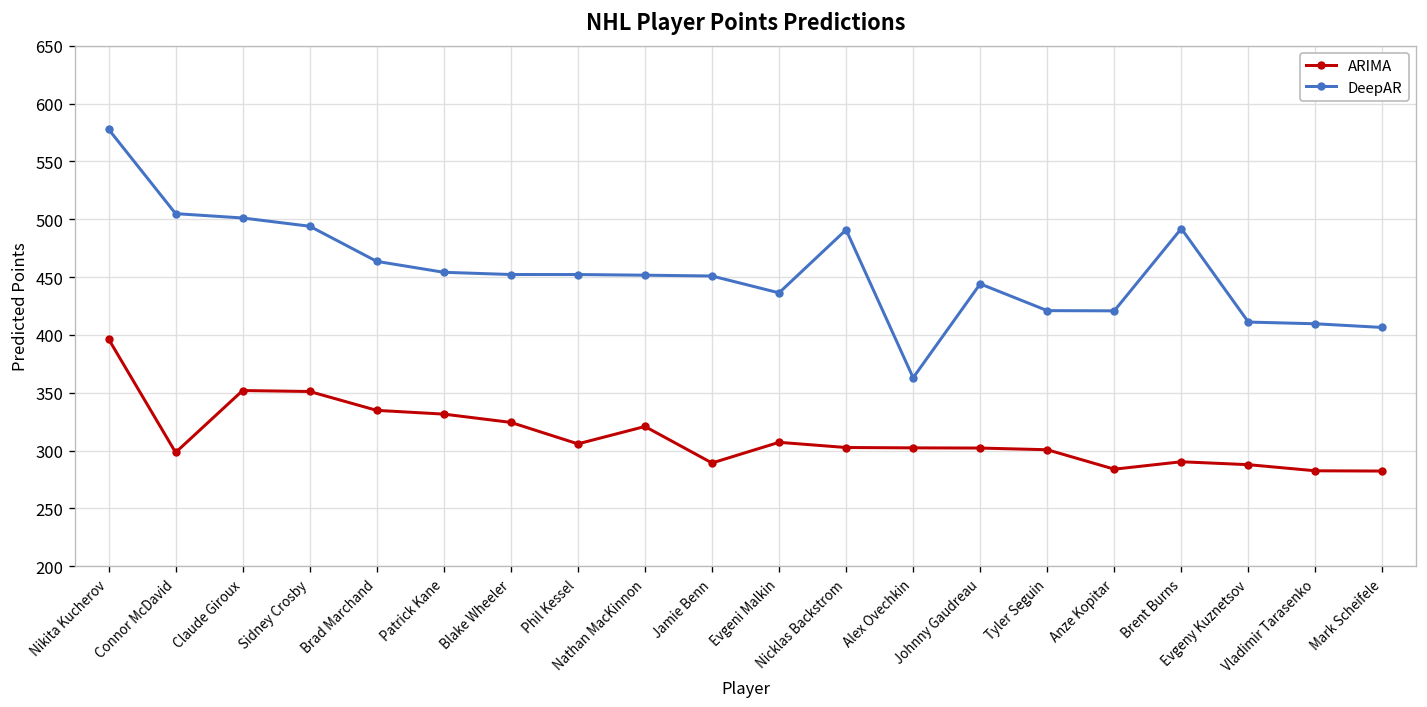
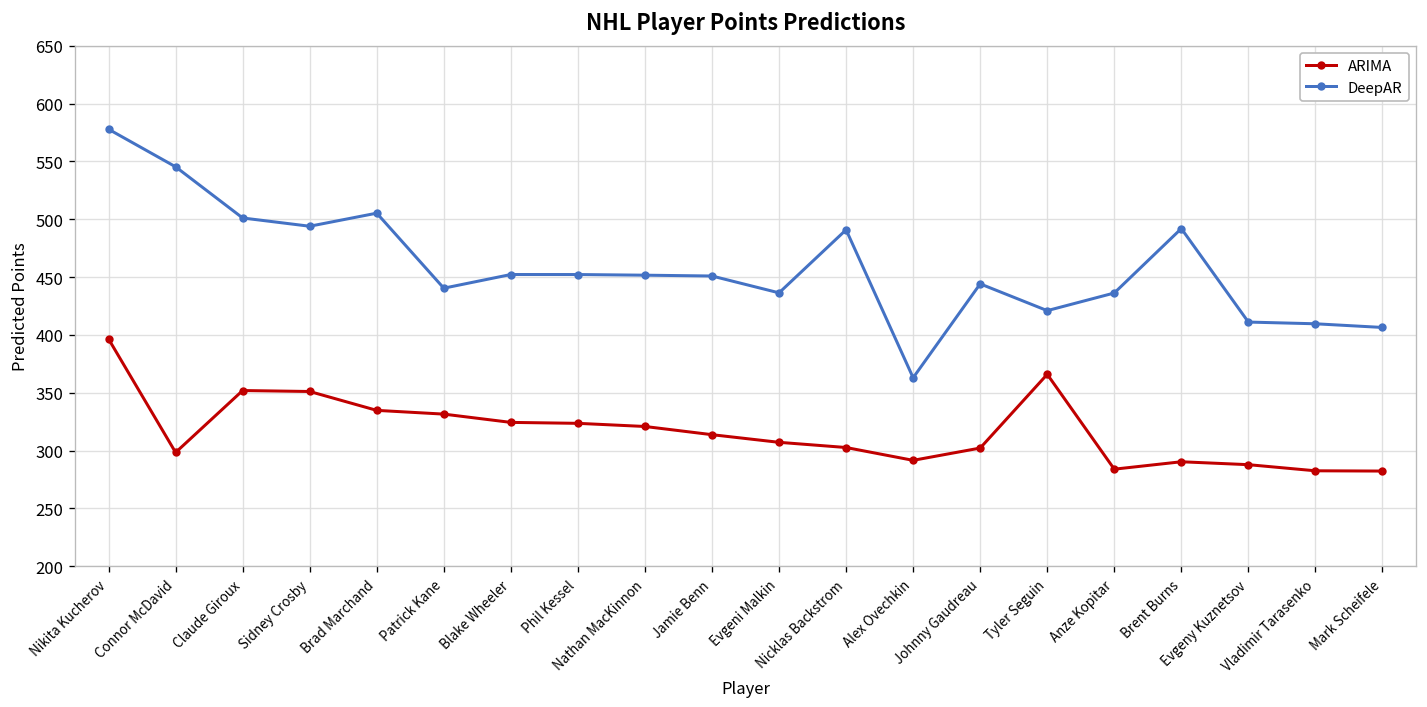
  {
    "ARIMA": {
      "Nikita Kucherov": 400,
      "Connor McDavid": 300,
      "Claude Giroux": 350,
      "Sidney Crosby": 350,
      "Brad Marchand": 330,
      "Patrick Kane": 330,
      "Blake Wheeler": 320,
-     "Phil Kessel": 310,
+     "Phil Kessel": 320,
      "Nathan MacKinnon": 320,
-     "Jamie Benn": 290,
+     "Jamie Benn": 310,
      "Evgeni Malkin": 310,
      "Nicklas Backstrom": 300,
-     "Alex Ovechkin": 300,
+     "Alex Ovechkin": 290,
      "Johnny Gaudreau": 300,
-     "Tyler Seguin": 300,
+     "Tyler Seguin": 370,
      "Anze Kopitar": 280,
      "Brent Burns": 290,
      "Evgeny Kuznetsov": 290,
      "Vladimir Tarasenko": 280,
      "Mark Scheifele": 280
    },
    "DeepAR": {
      "Nikita Kucherov": 580,
-     "Connor McDavid": 500,
+     "Connor McDavid": 550,
      "Claude Giroux": 500,
      "Sidney Crosby": 490,
-     "Brad Marchand": 460,
-     "Patrick Kane": 450,
+     "Brad Marchand": 510,
+     "Patrick Kane": 440,
      "Blake Wheeler": 450,
      "Phil Kessel": 450,
      "Nathan MacKinnon": 450,
      "Jamie Benn": 450,
      "Evgeni Malkin": 440,
      "Nicklas Backstrom": 490,
      "Alex Ovechkin": 360,
      "Johnny Gaudreau": 440,
      "Tyler Seguin": 420,
-     "Anze Kopitar": 420,
+     "Anze Kopitar": 440,
      "Brent Burns": 490,
      "Evgeny Kuznetsov": 410,
      "Vladimir Tarasenko": 410,
      "Mark Scheifele": 410
    }
  }
